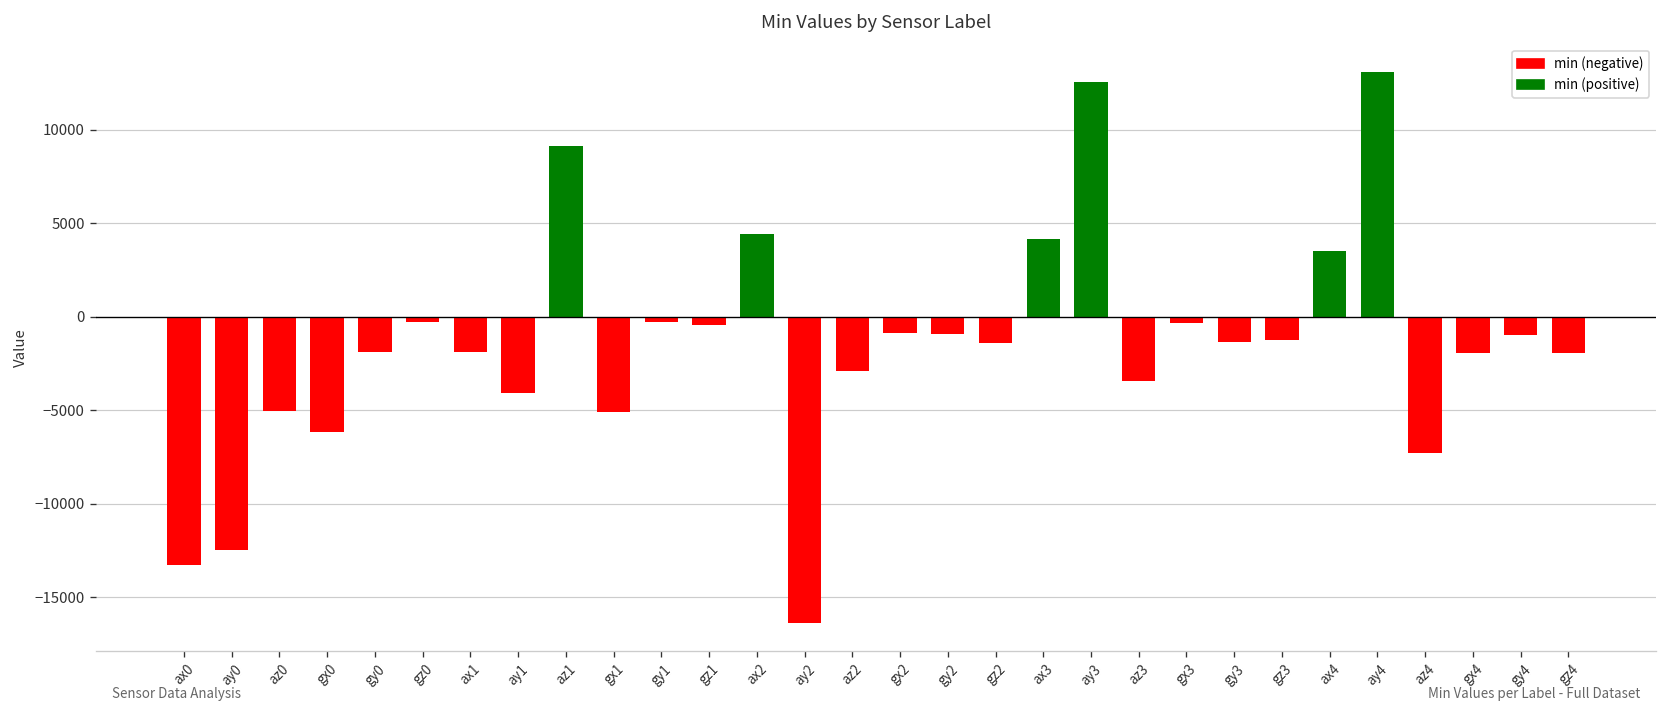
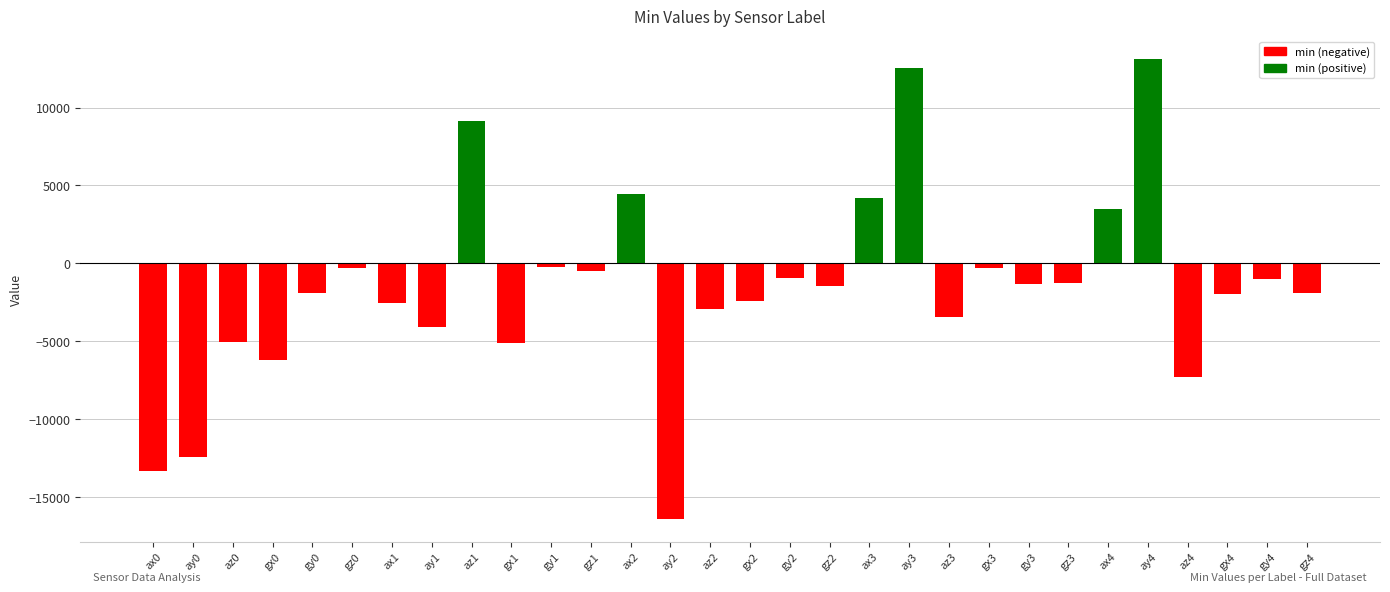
  {
    "ax0": -13300,
    "ay0": -12400,
    "az0": -5100,
    "gx0": -6200,
    "gy0": -1900,
    "gz0": -300,
-   "ax1": -1900,
+   "ax1": -2500,
    "ay1": -4100,
    "az1": 9100,
    "gx1": -5100,
    "gy1": -300,
    "gz1": -500,
    "ax2": 4400,
    "ay2": -16400,
    "az2": -2900,
-   "gx2": -900,
+   "gx2": -2400,
    "gy2": -900,
    "gz2": -1400,
    "ax3": 4200,
    "ay3": 12600,
    "az3": -3400,
    "gx3": -300,
    "gy3": -1300,
    "gz3": -1300,
    "ax4": 3500,
    "ay4": 13100,
    "az4": -7300,
    "gx4": -2000,
    "gy4": -1000,
    "gz4": -1900
  }
